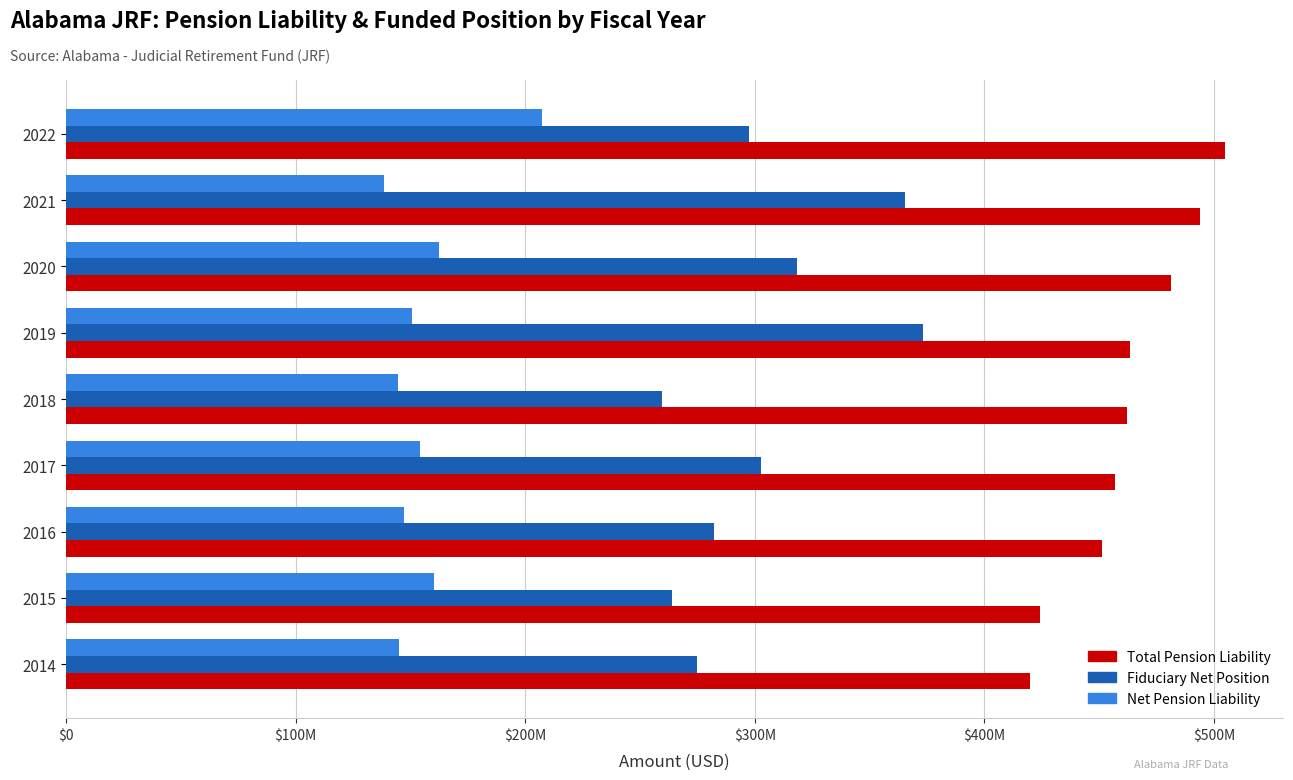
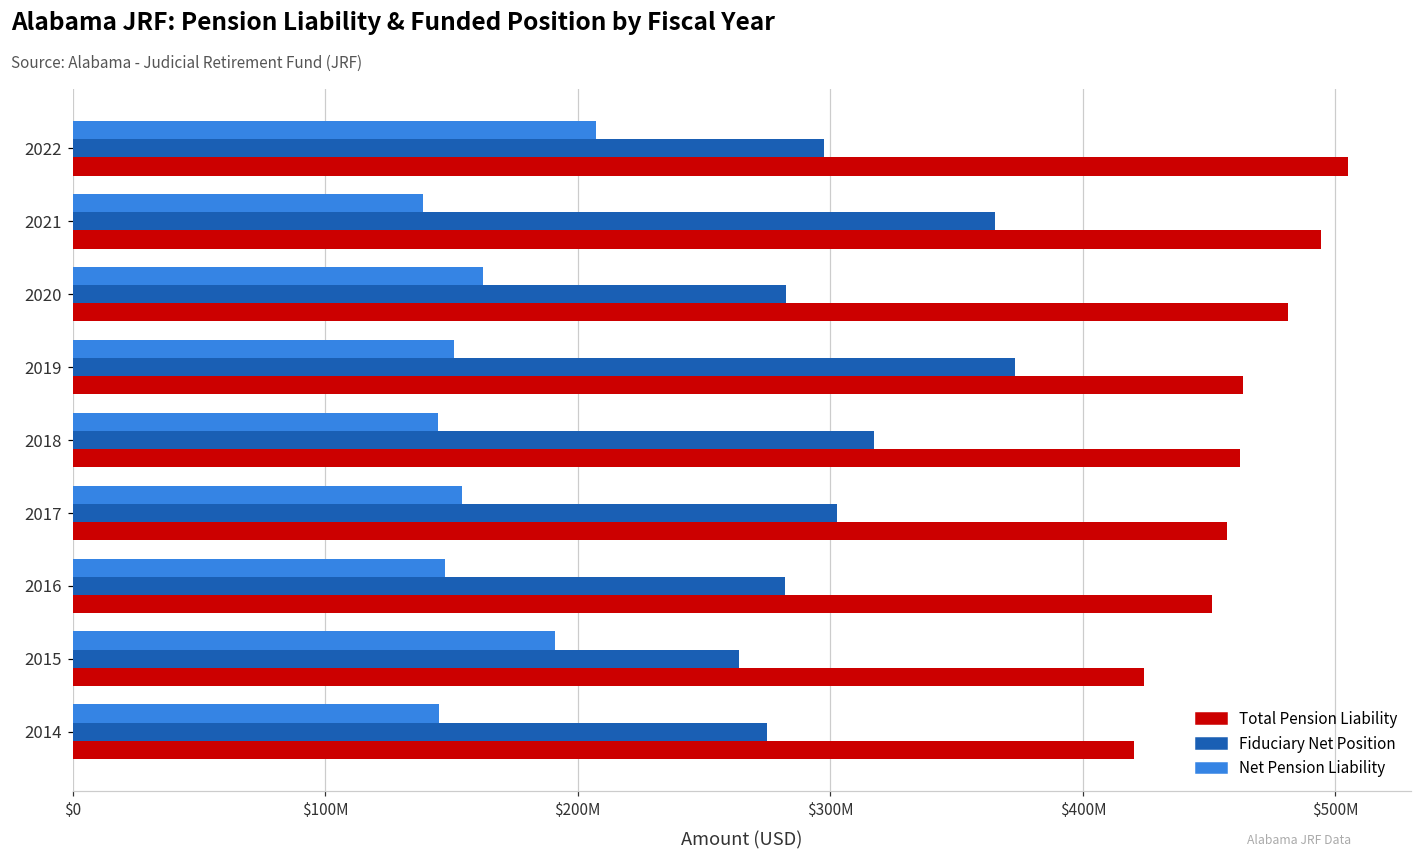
  {
    "Total Pension Liability": {
      "2022": "$505000000",
      "2021": "$494000000",
      "2020": "$481000000",
      "2019": "$463000000",
      "2018": "$462000000",
      "2017": "$457000000",
      "2016": "$451000000",
      "2015": "$424000000",
      "2014": "$420000000"
    },
    "Fiduciary Net Position": {
      "2022": "$298000000",
      "2021": "$365000000",
-     "2020": "$319000000",
+     "2020": "$282000000",
      "2019": "$373000000",
-     "2018": "$260000000",
+     "2018": "$317000000",
      "2017": "$303000000",
      "2016": "$282000000",
      "2015": "$264000000",
      "2014": "$275000000"
    },
    "Net Pension Liability": {
      "2022": "$207000000",
      "2021": "$139000000",
      "2020": "$163000000",
      "2019": "$151000000",
      "2018": "$145000000",
      "2017": "$154000000",
      "2016": "$147000000",
-     "2015": "$160000000",
+     "2015": "$191000000",
      "2014": "$145000000"
    }
  }
